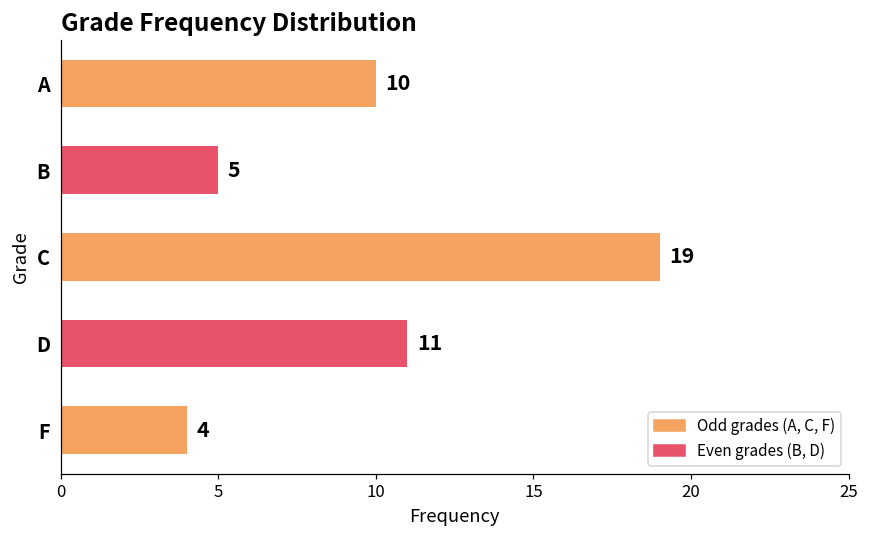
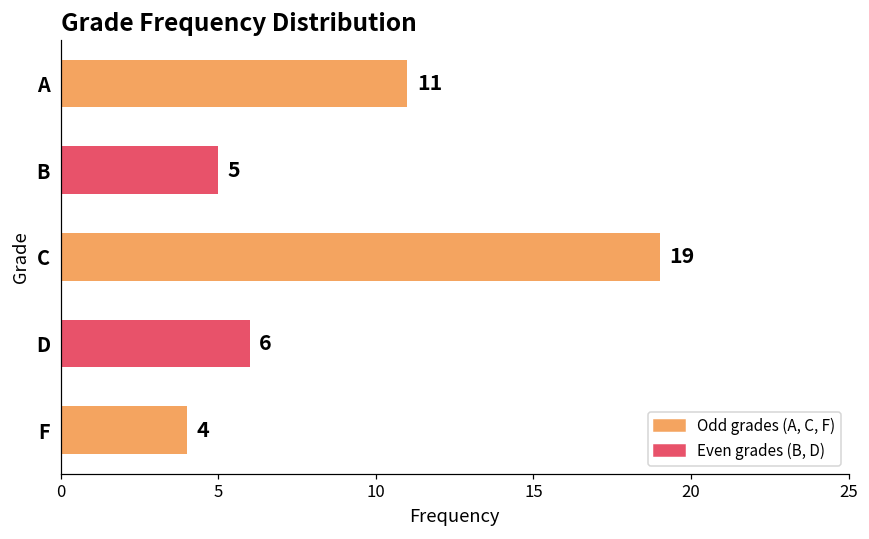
  {
-   "A": 10,
+   "A": 11,
    "B": 5,
    "C": 19,
-   "D": 11,
+   "D": 6,
    "F": 4
  }
